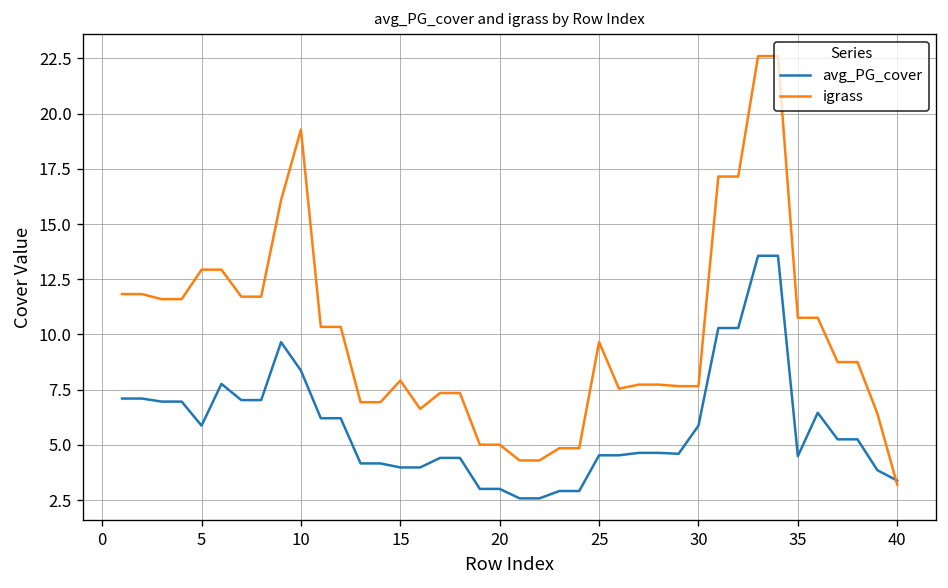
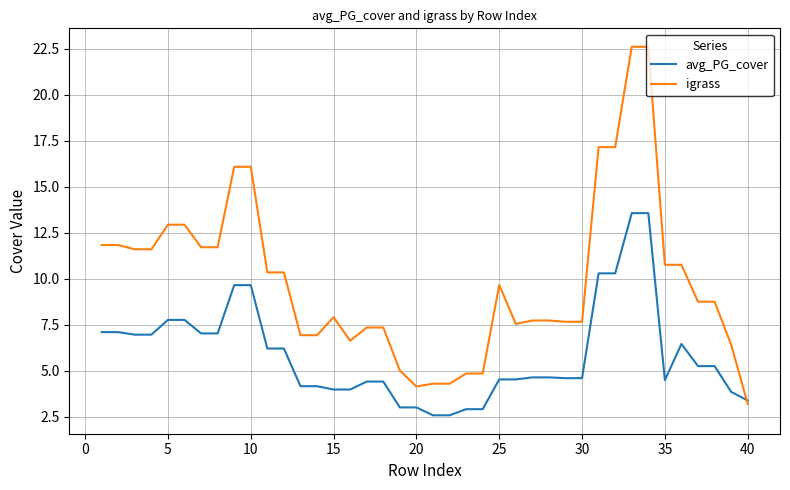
  {
    "avg_PG_cover": {
-     "5": 5.9,
-     "10": 8.4,
+     "5": 7.8,
+     "10": 9.6,
      "15": 4.0,
      "20": 3.0,
      "25": 4.5,
-     "30": 5.9,
+     "30": 4.6,
      "35": 4.5,
      "40": 3.4
    },
    "igrass": {
      "5": 12.9,
-     "10": 19.3,
+     "10": 16.1,
      "15": 7.9,
-     "20": 5.0,
+     "20": 4.1,
      "25": 9.7,
      "30": 7.7,
      "35": 10.8,
      "40": 3.2
    }
  }
